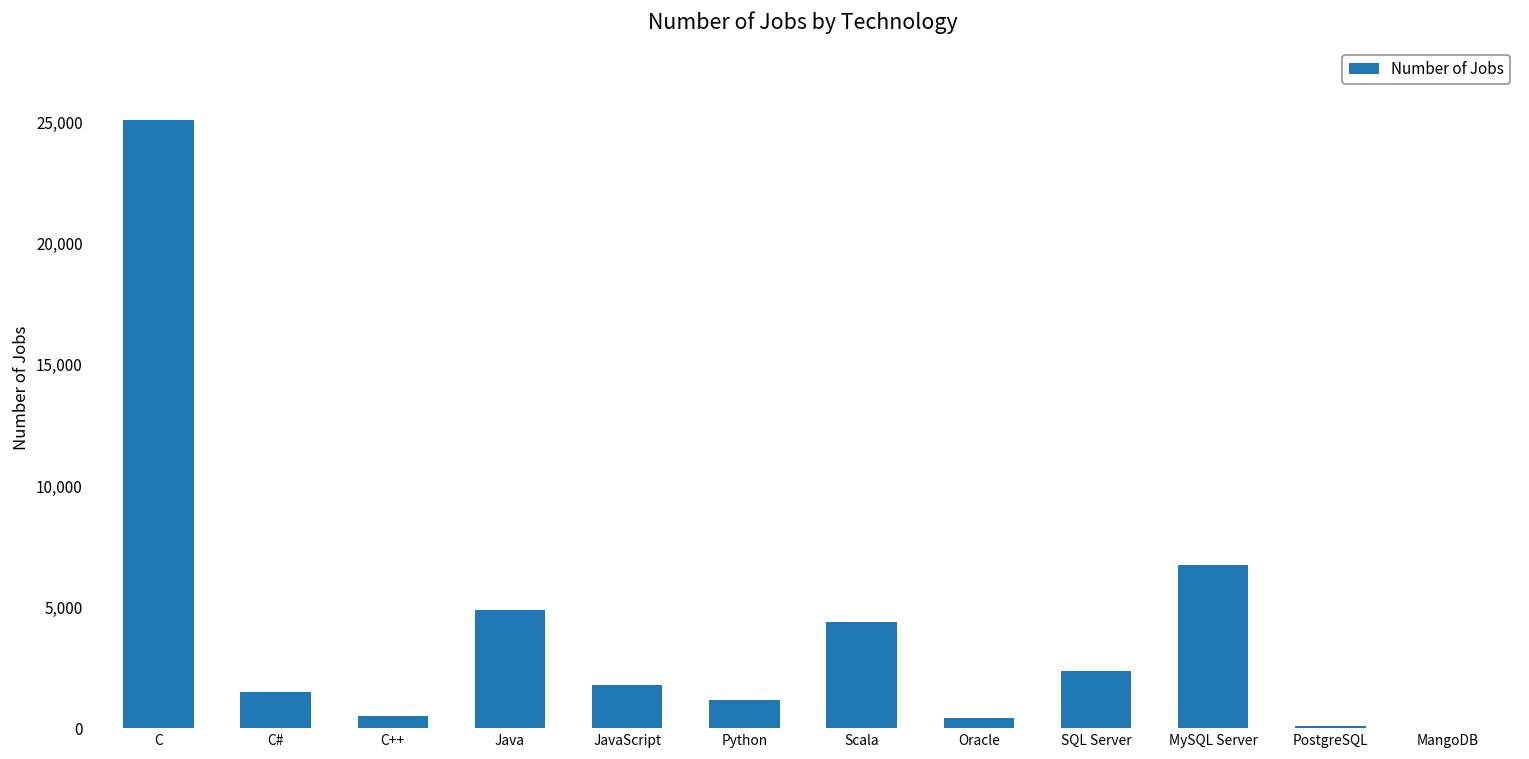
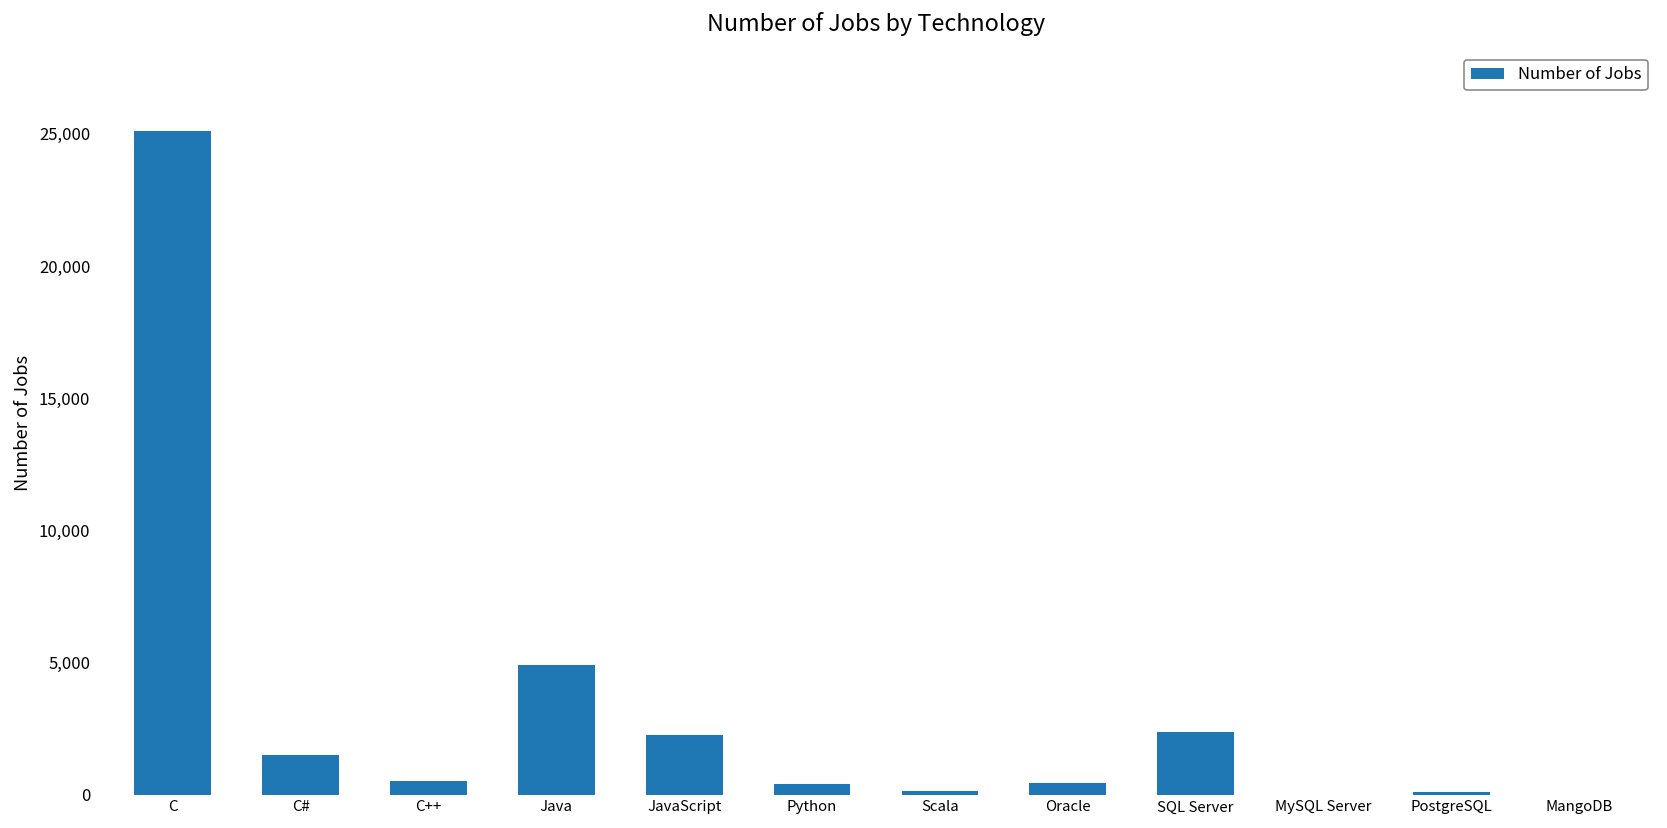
  {
    "C": "25,100",
    "C#": "1,500",
    "C++": "500",
    "Java": "4,900",
-   "JavaScript": "1,800",
-   "Python": "1,200",
-   "Scala": "4,400",
+   "JavaScript": "2,200",
+   "Python": "400",
+   "Scala": "100",
    "Oracle": "400",
    "SQL Server": "2,400",
-   "MySQL Server": "6,700",
+   "MySQL Server": "0",
    "MangoDB": "0"
  }
